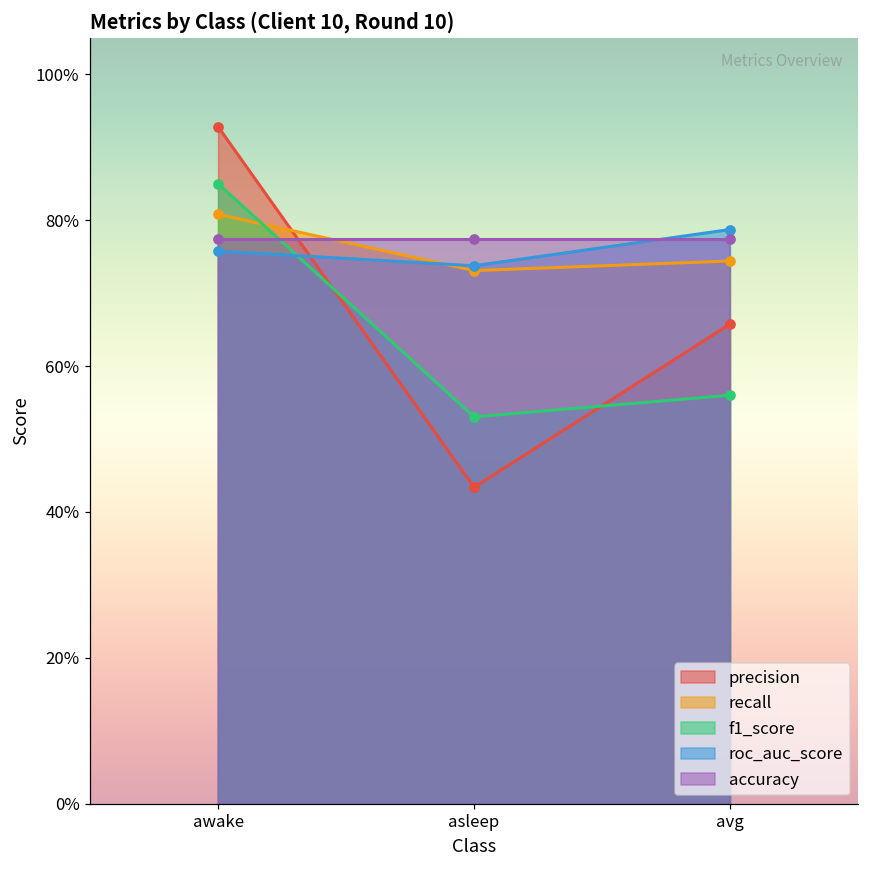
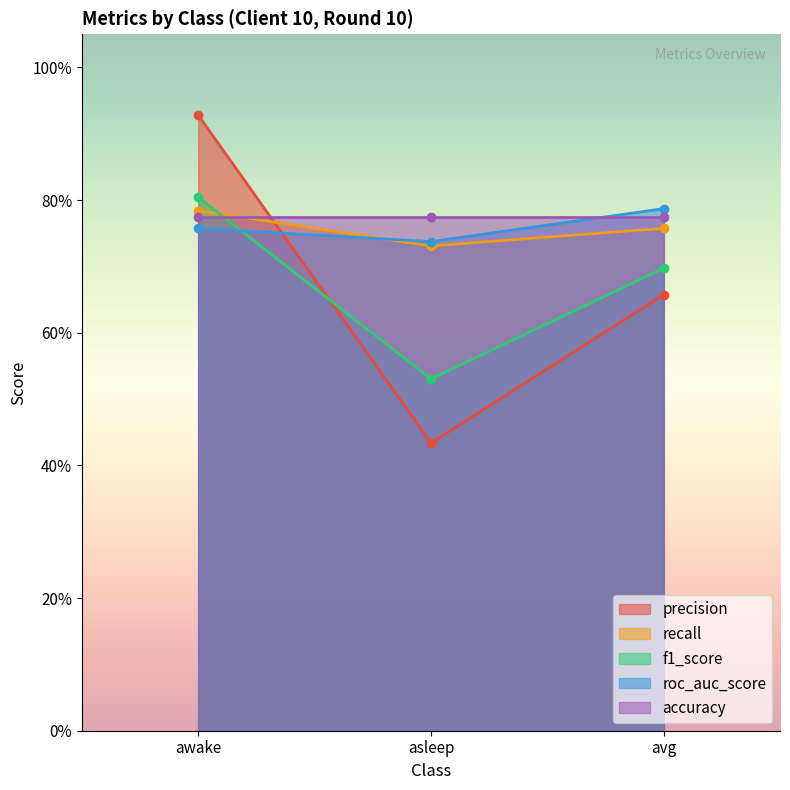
  {
    "precision": {
      "awake": "93%",
      "asleep": "43%",
      "avg": "66%"
    },
    "recall": {
-     "awake": "81%",
+     "awake": "78%",
      "asleep": "73%",
-     "avg": "74%"
+     "avg": "76%"
    },
    "f1_score": {
-     "awake": "85%",
+     "awake": "80%",
      "asleep": "53%",
-     "avg": "56%"
+     "avg": "70%"
    },
    "roc_auc_score": {
      "awake": "76%",
      "asleep": "74%",
      "avg": "79%"
    },
    "accuracy": {
      "awake": "77%",
      "asleep": "77%",
      "avg": "77%"
    }
  }
